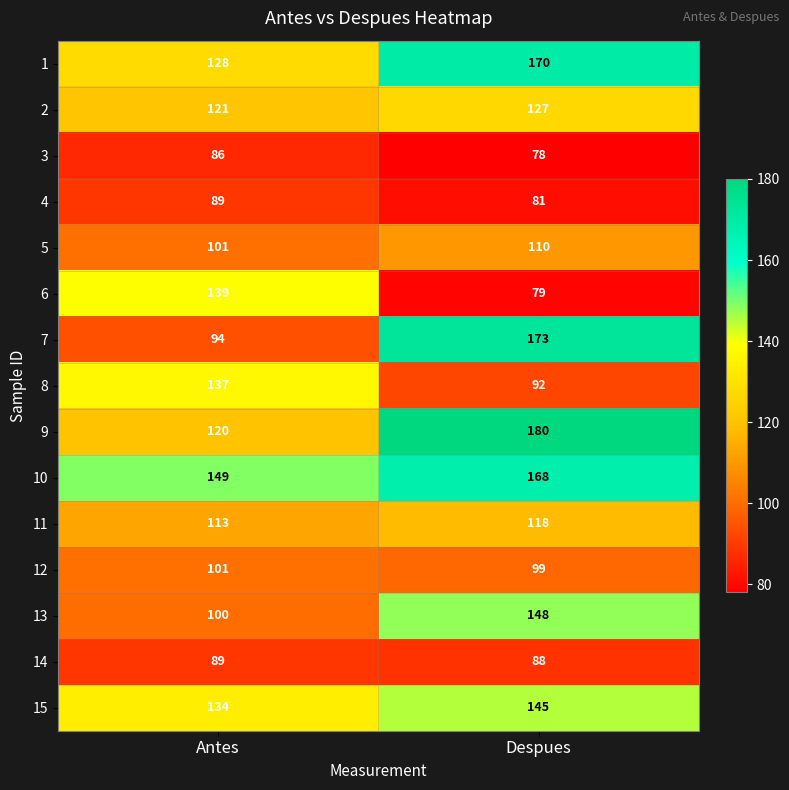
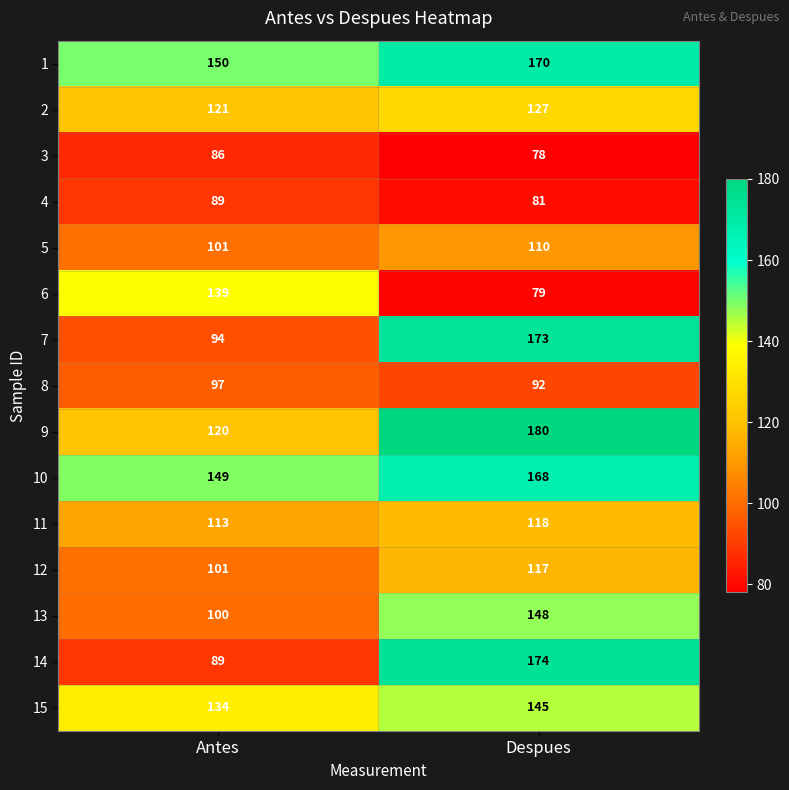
  {
    "1": {
-     "Antes": 128,
+     "Antes": 150,
      "Despues": 170
    },
    "2": {
      "Antes": 121,
      "Despues": 127
    },
    "3": {
      "Antes": 86,
      "Despues": 78
    },
    "4": {
      "Antes": 89,
      "Despues": 81
    },
    "5": {
      "Antes": 101,
      "Despues": 110
    },
    "6": {
      "Antes": 139,
      "Despues": 79
    },
    "7": {
      "Antes": 94,
      "Despues": 173
    },
    "8": {
-     "Antes": 137,
+     "Antes": 97,
      "Despues": 92
    },
    "9": {
      "Antes": 120,
      "Despues": 180
    },
    "10": {
      "Antes": 149,
      "Despues": 168
    },
    "11": {
      "Antes": 113,
      "Despues": 118
    },
    "12": {
      "Antes": 101,
-     "Despues": 99
+     "Despues": 117
    },
    "13": {
      "Antes": 100,
      "Despues": 148
    },
    "14": {
      "Antes": 89,
-     "Despues": 88
+     "Despues": 174
    },
    "15": {
      "Antes": 134,
      "Despues": 145
    }
  }
